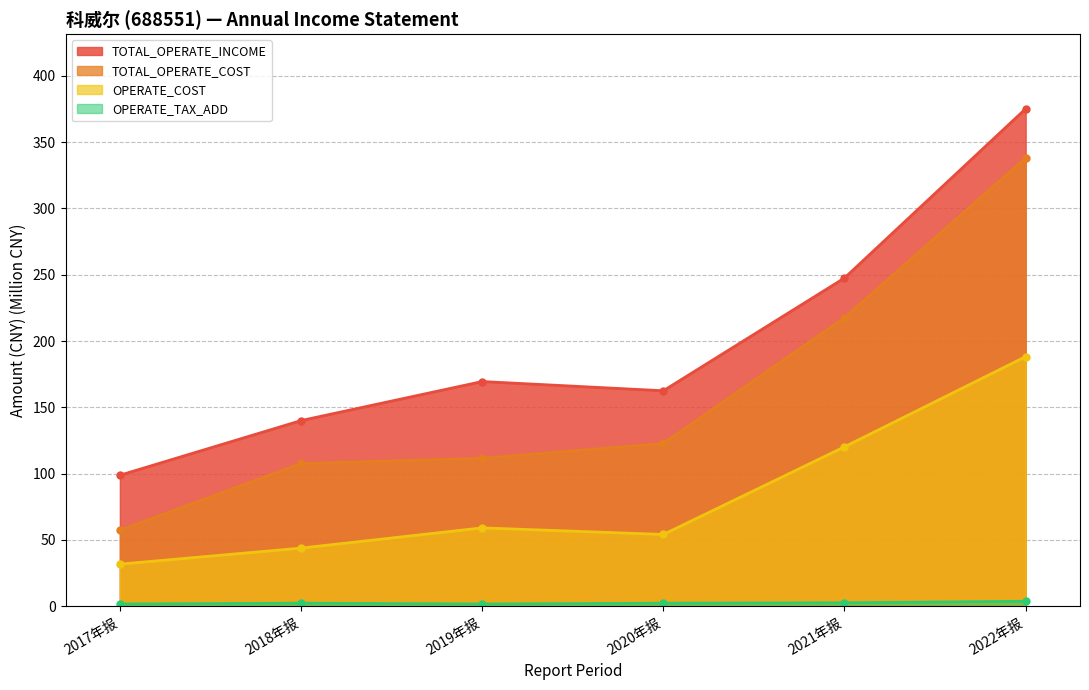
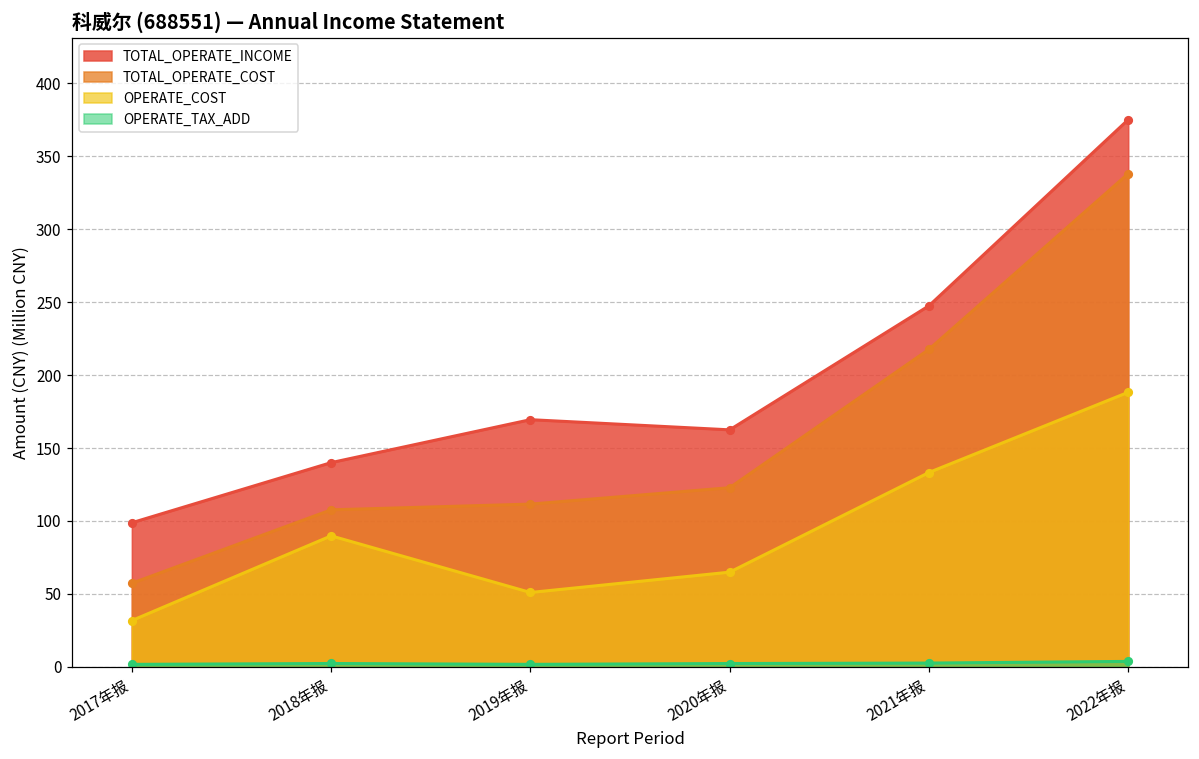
  {
    "OPERATE_COST": {
      "2017年报": 32,
-     "2018年报": 44,
-     "2019年报": 59,
-     "2020年报": 54,
-     "2021年报": 120,
+     "2018年报": 90,
+     "2019年报": 51,
+     "2020年报": 65,
+     "2021年报": 133,
      "2022年报": 188
    },
    "OPERATE_TAX_ADD": {
      "2017年报": 2,
      "2018年报": 2,
      "2019年报": 2,
      "2020年报": 2,
      "2021年报": 3,
      "2022年报": 4
    }
  }
